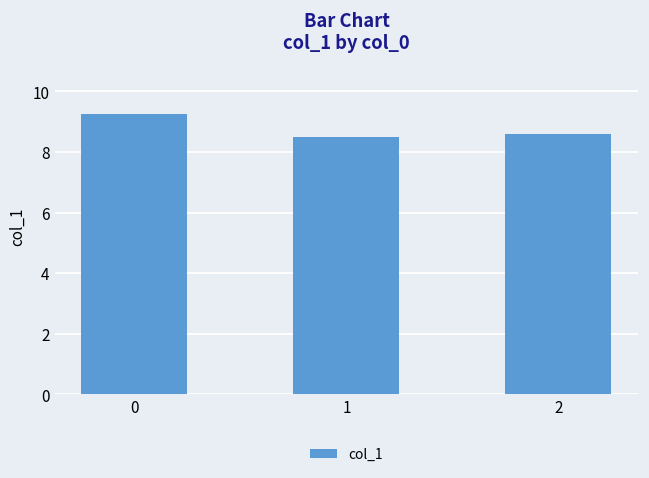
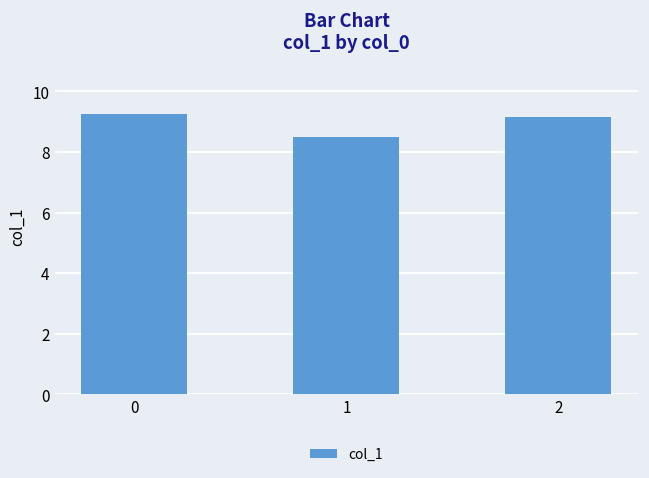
  {
    "0": 9.3,
    "1": 8.5,
-   "2": 8.6
+   "2": 9.2
  }
